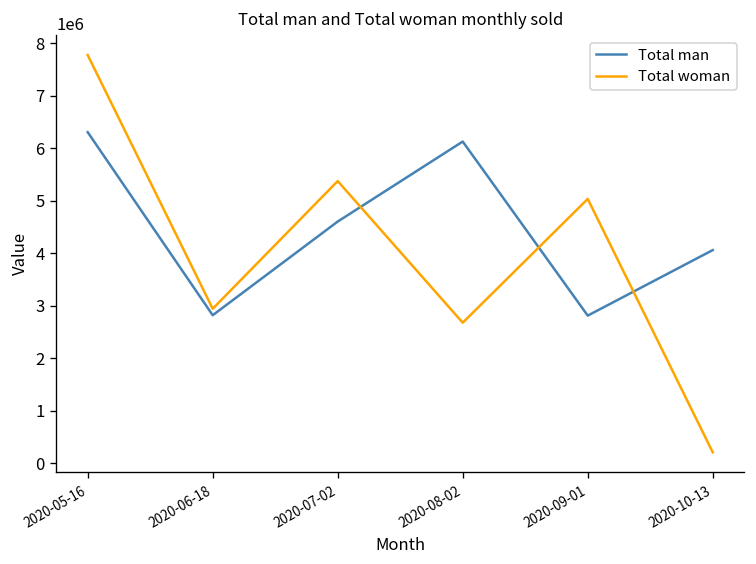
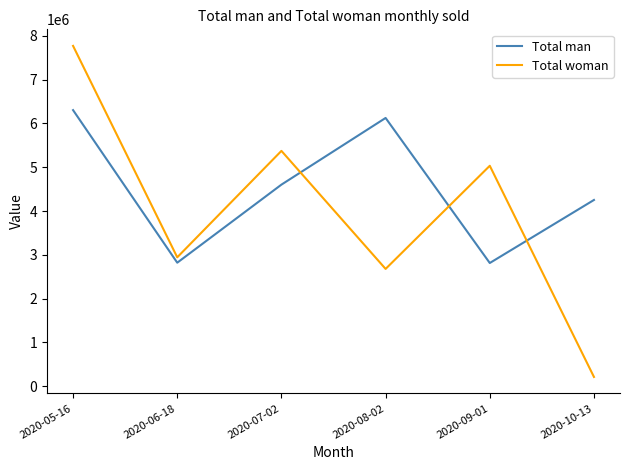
  {
    "Total man": {
      "2020-05-16": 6300000,
      "2020-06-18": 2800000,
      "2020-07-02": 4600000,
      "2020-08-02": 6100000,
      "2020-09-01": 2800000,
-     "2020-10-13": 4100000
+     "2020-10-13": 4300000
    },
    "Total woman": {
      "2020-05-16": 7800000,
      "2020-06-18": 2900000,
      "2020-07-02": 5400000,
      "2020-08-02": 2700000,
      "2020-09-01": 5000000,
      "2020-10-13": 200000
    }
  }
